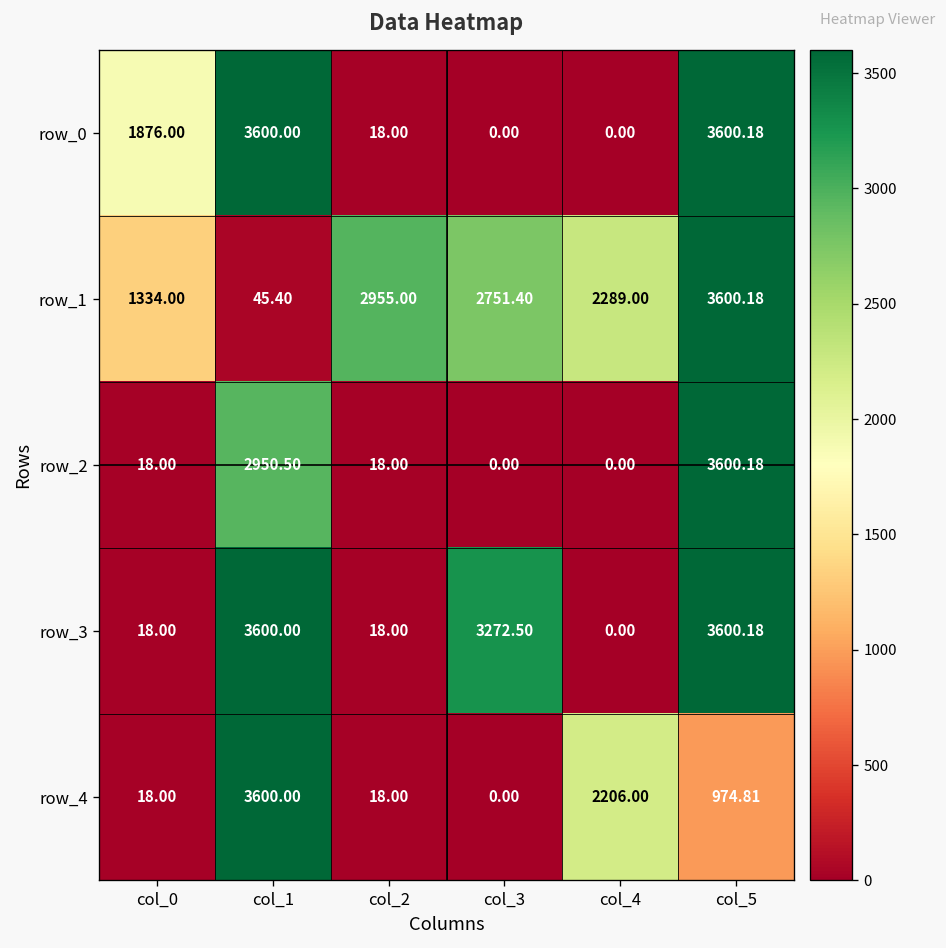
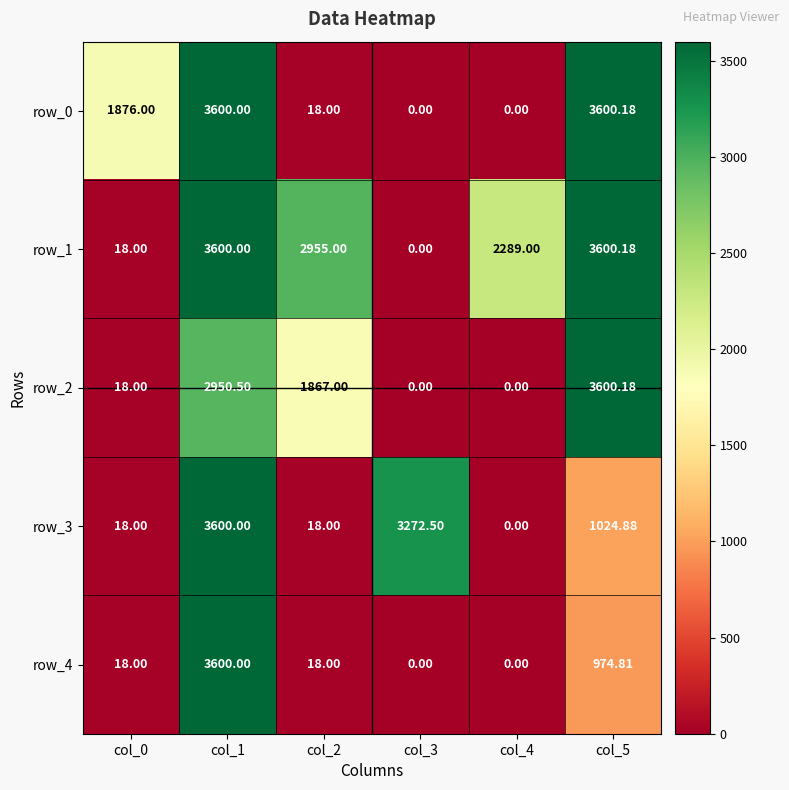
  {
    "row_0": {
      "col_0": 1876.00,
      "col_1": 3600.00,
      "col_2": 18.00,
      "col_3": 0.00,
      "col_4": 0.00,
      "col_5": 3600.18
    },
    "row_1": {
-     "col_0": 1334.00,
-     "col_1": 45.40,
+     "col_0": 18.00,
+     "col_1": 3600.00,
      "col_2": 2955.00,
-     "col_3": 2751.40,
+     "col_3": 0.00,
      "col_4": 2289.00,
      "col_5": 3600.18
    },
    "row_2": {
      "col_0": 18.00,
      "col_1": 2950.50,
-     "col_2": 18.00,
+     "col_2": 1867.00,
      "col_3": 0.00,
      "col_4": 0.00,
      "col_5": 3600.18
    },
    "row_3": {
      "col_0": 18.00,
      "col_1": 3600.00,
      "col_2": 18.00,
      "col_3": 3272.50,
      "col_4": 0.00,
-     "col_5": 3600.18
+     "col_5": 1024.88
    },
    "row_4": {
      "col_0": 18.00,
      "col_1": 3600.00,
      "col_2": 18.00,
      "col_3": 0.00,
-     "col_4": 2206.00,
+     "col_4": 0.00,
      "col_5": 974.81
    }
  }
